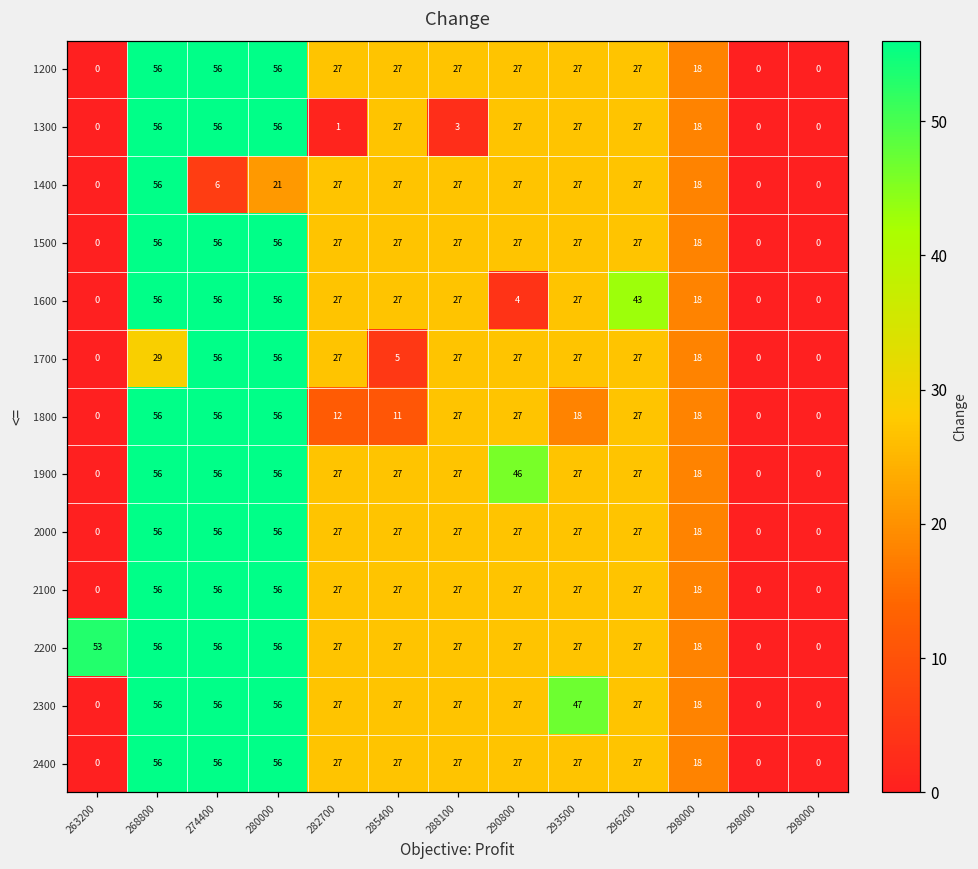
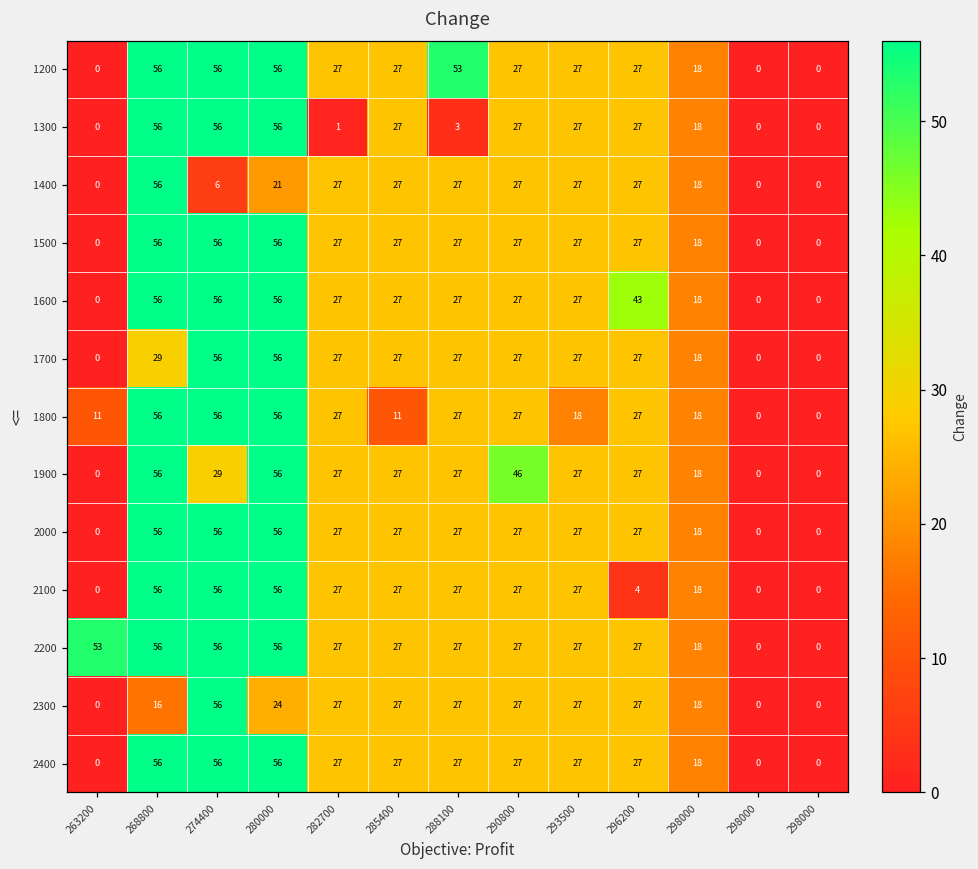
  {
    "1200": {
      "263200": 0,
      "268800": 56,
      "274400": 56,
      "280000": 56,
      "282700": 27,
      "285400": 27,
-     "288100": 27,
+     "288100": 53,
      "290800": 27,
      "293500": 27,
      "296200": 27
    },
    "1300": {
      "263200": 0,
      "268800": 56,
      "274400": 56,
      "280000": 56,
      "282700": 1,
      "285400": 27,
      "288100": 3,
      "290800": 27,
      "293500": 27,
      "296200": 27
    },
    "1400": {
      "263200": 0,
      "268800": 56,
      "274400": 6,
      "280000": 21,
      "282700": 27,
      "285400": 27,
      "288100": 27,
      "290800": 27,
      "293500": 27,
      "296200": 27
    },
    "1500": {
      "263200": 0,
      "268800": 56,
      "274400": 56,
      "280000": 56,
      "282700": 27,
      "285400": 27,
      "288100": 27,
      "290800": 27,
      "293500": 27,
      "296200": 27
    },
    "1600": {
      "263200": 0,
      "268800": 56,
      "274400": 56,
      "280000": 56,
      "282700": 27,
      "285400": 27,
      "288100": 27,
-     "290800": 4,
+     "290800": 27,
      "293500": 27,
      "296200": 43
    },
    "1700": {
      "263200": 0,
      "268800": 29,
      "274400": 56,
      "280000": 56,
      "282700": 27,
-     "285400": 5,
+     "285400": 27,
      "288100": 27,
      "290800": 27,
      "293500": 27,
      "296200": 27
    },
    "1800": {
-     "263200": 0,
+     "263200": 11,
      "268800": 56,
      "274400": 56,
      "280000": 56,
-     "282700": 12,
+     "282700": 27,
      "285400": 11,
      "288100": 27,
      "290800": 27,
      "293500": 18,
      "296200": 27
    },
    "1900": {
      "263200": 0,
      "268800": 56,
-     "274400": 56,
+     "274400": 29,
      "280000": 56,
      "282700": 27,
      "285400": 27,
      "288100": 27,
      "290800": 46,
      "293500": 27,
      "296200": 27
    },
    "2000": {
      "263200": 0,
      "268800": 56,
      "274400": 56,
      "280000": 56,
      "282700": 27,
      "285400": 27,
      "288100": 27,
      "290800": 27,
      "293500": 27,
      "296200": 27
    },
    "2100": {
      "263200": 0,
      "268800": 56,
      "274400": 56,
      "280000": 56,
      "282700": 27,
      "285400": 27,
      "288100": 27,
      "290800": 27,
      "293500": 27,
-     "296200": 27
+     "296200": 4
    },
    "2200": {
      "263200": 53,
      "268800": 56,
      "274400": 56,
      "280000": 56,
      "282700": 27,
      "285400": 27,
      "288100": 27,
      "290800": 27,
      "293500": 27,
      "296200": 27
    },
    "2300": {
      "263200": 0,
-     "268800": 56,
+     "268800": 16,
      "274400": 56,
-     "280000": 56,
+     "280000": 24,
      "282700": 27,
      "285400": 27,
      "288100": 27,
      "290800": 27,
-     "293500": 47,
+     "293500": 27,
      "296200": 27
    },
    "2400": {
      "263200": 0,
      "268800": 56,
      "274400": 56,
      "280000": 56,
      "282700": 27,
      "285400": 27,
      "288100": 27,
      "290800": 27,
      "293500": 27,
      "296200": 27
    }
  }
